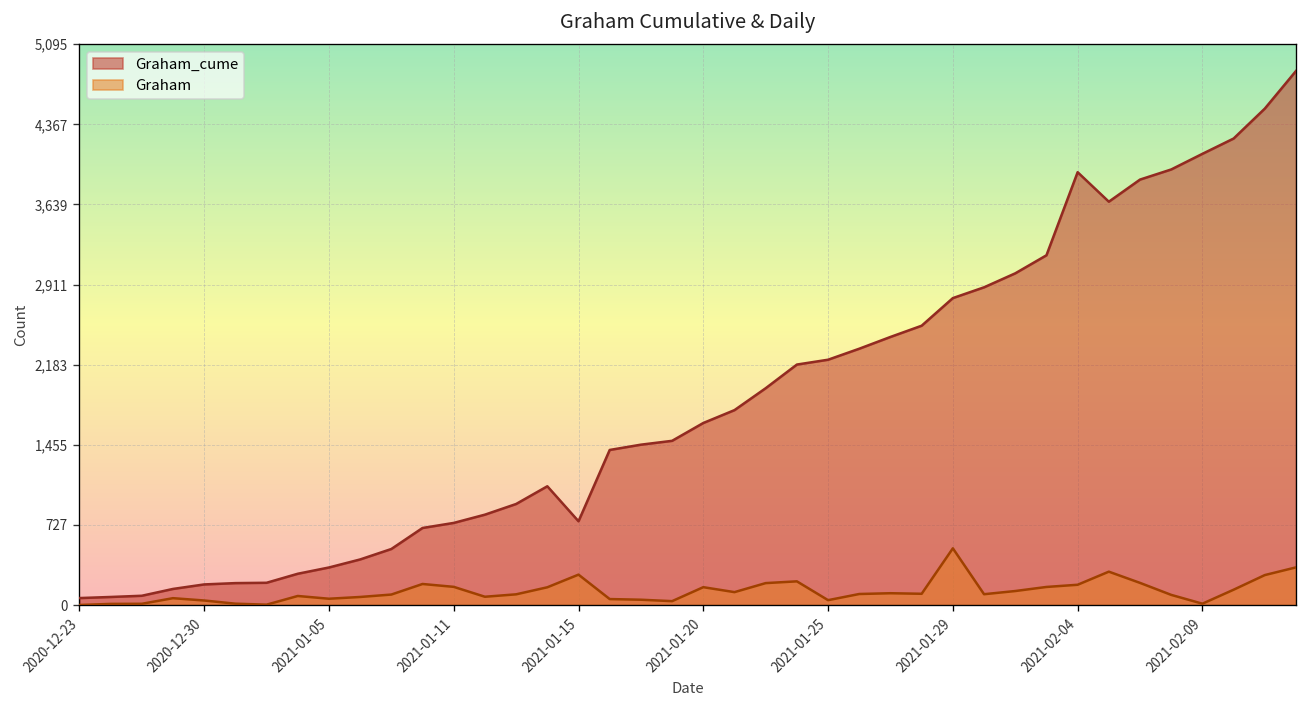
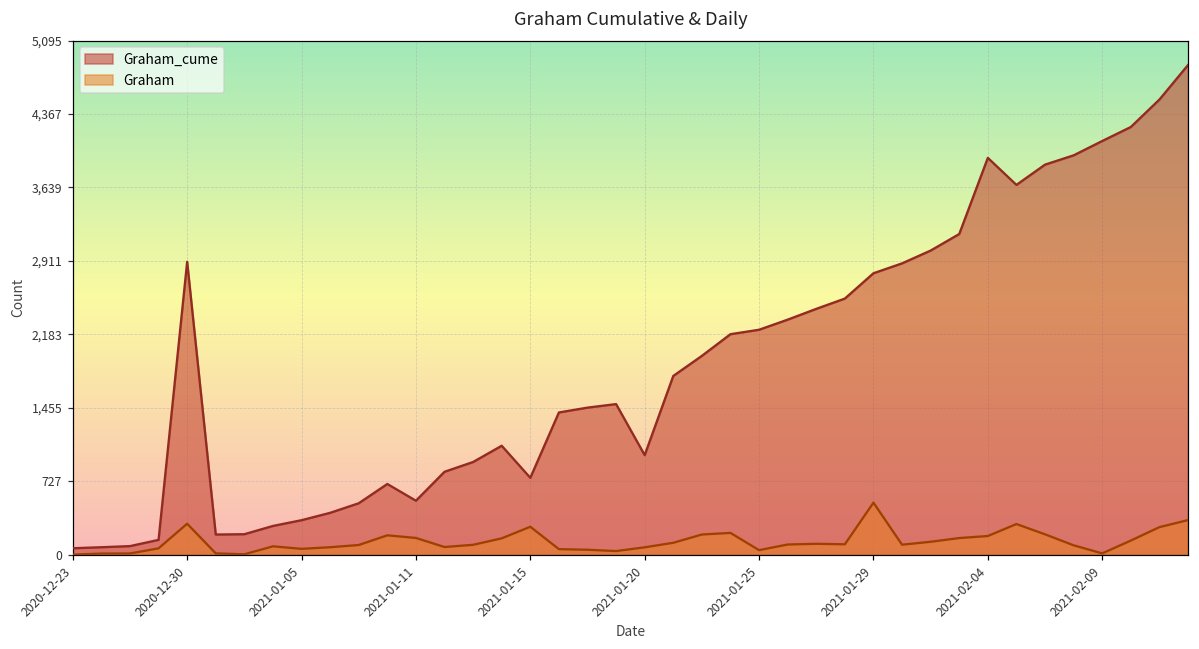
  {
    "Graham_cume": {
      "2020-12-23": "100",
-     "2020-12-30": "200",
+     "2020-12-30": "2,900",
      "2021-01-05": "300",
-     "2021-01-11": "700",
+     "2021-01-11": "500",
      "2021-01-15": "800",
-     "2021-01-20": "1,700",
+     "2021-01-20": "1,000",
      "2021-01-25": "2,200",
      "2021-01-29": "2,800",
      "2021-02-04": "3,900",
      "2021-02-09": "4,100"
    },
    "Graham": {
      "2020-12-23": "0",
-     "2020-12-30": "0",
+     "2020-12-30": "300",
      "2021-01-05": "100",
      "2021-01-11": "200",
      "2021-01-15": "300",
-     "2021-01-20": "200",
+     "2021-01-20": "100",
      "2021-01-25": "0",
      "2021-01-29": "500",
      "2021-02-04": "200",
      "2021-02-09": "0"
    }
  }
